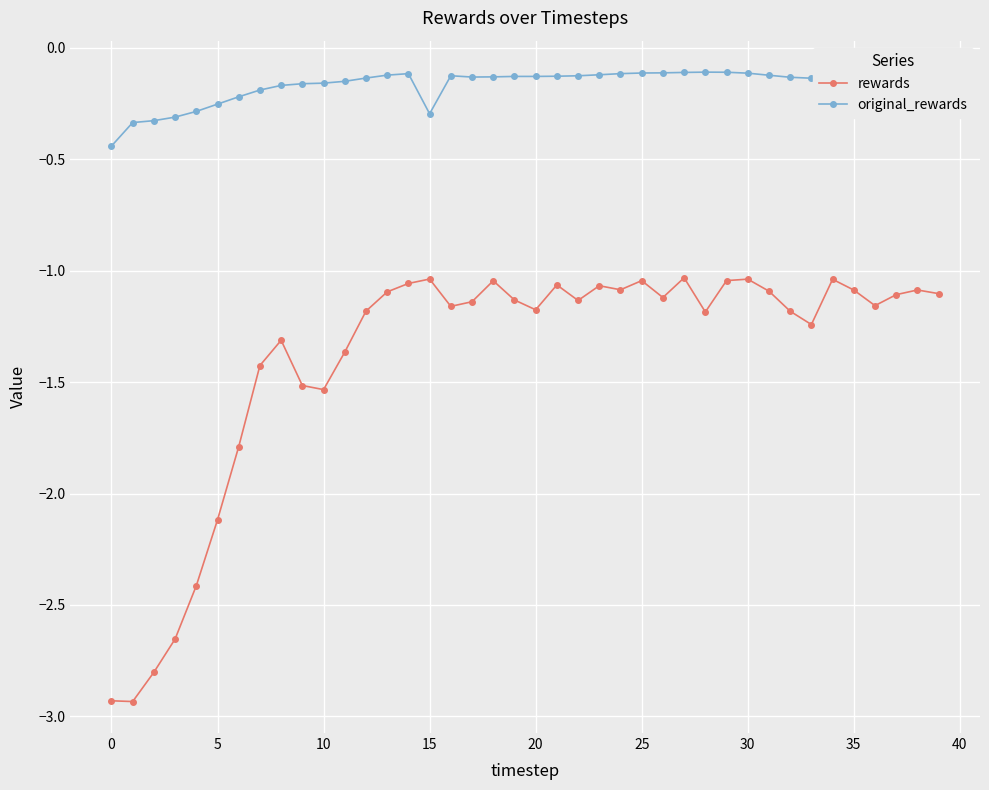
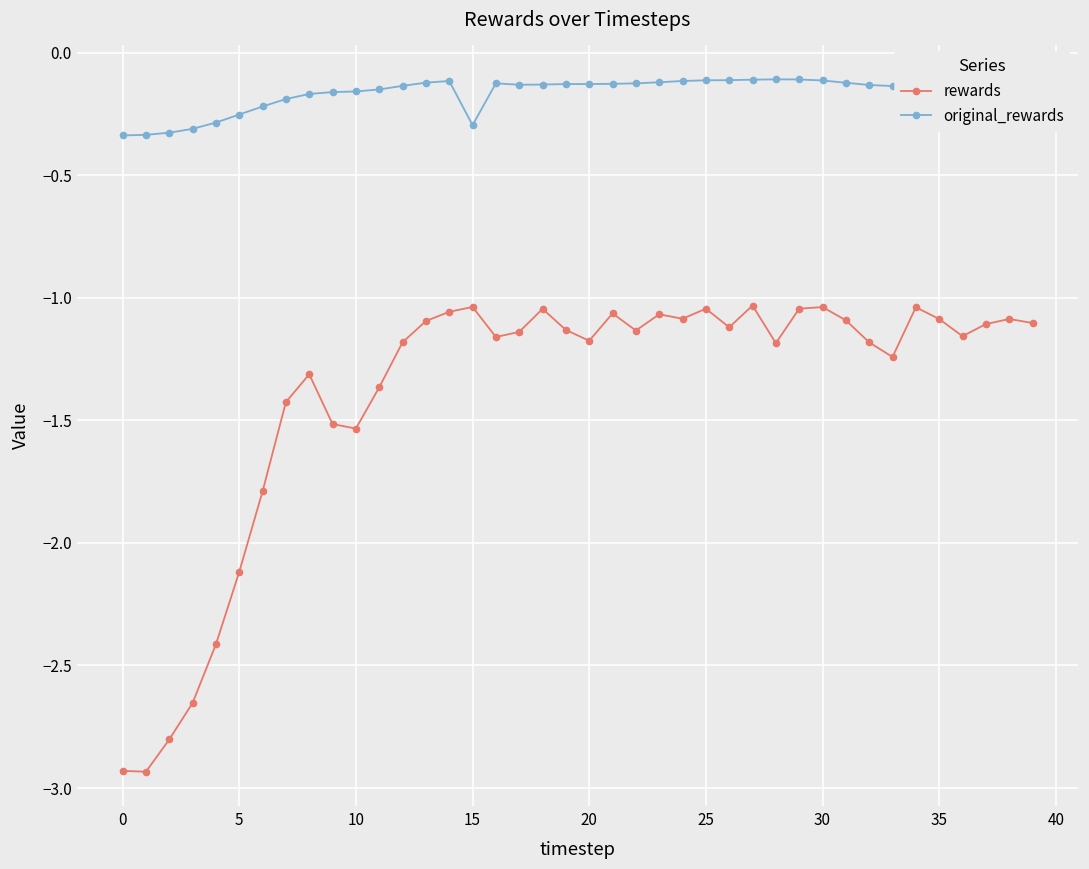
  {
    "rewards": {
      "0": -2.93,
      "5": -2.12,
      "10": -1.53,
      "15": -1.04,
      "20": -1.18,
      "25": -1.04,
      "30": -1.04,
      "35": -1.09
    },
    "original_rewards": {
-     "0": -0.44,
+     "0": -0.34,
      "5": -0.25,
      "10": -0.16,
      "15": -0.30,
      "20": -0.13,
      "25": -0.11,
      "30": -0.11
    }
  }
